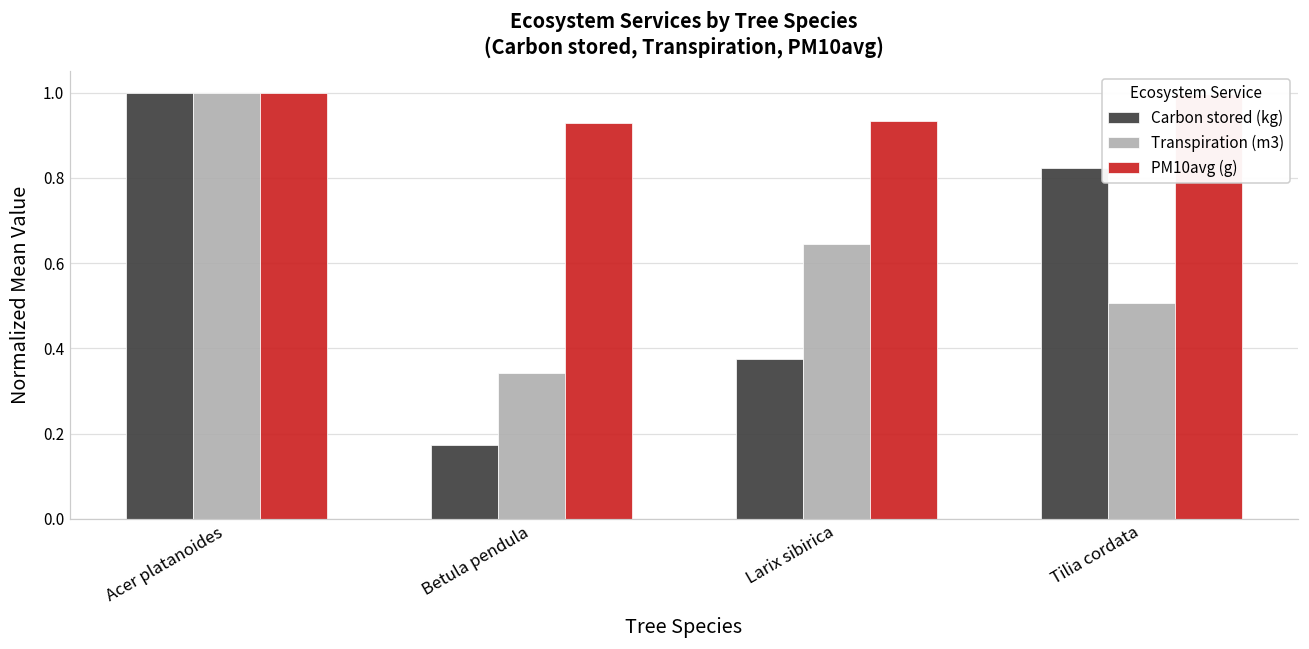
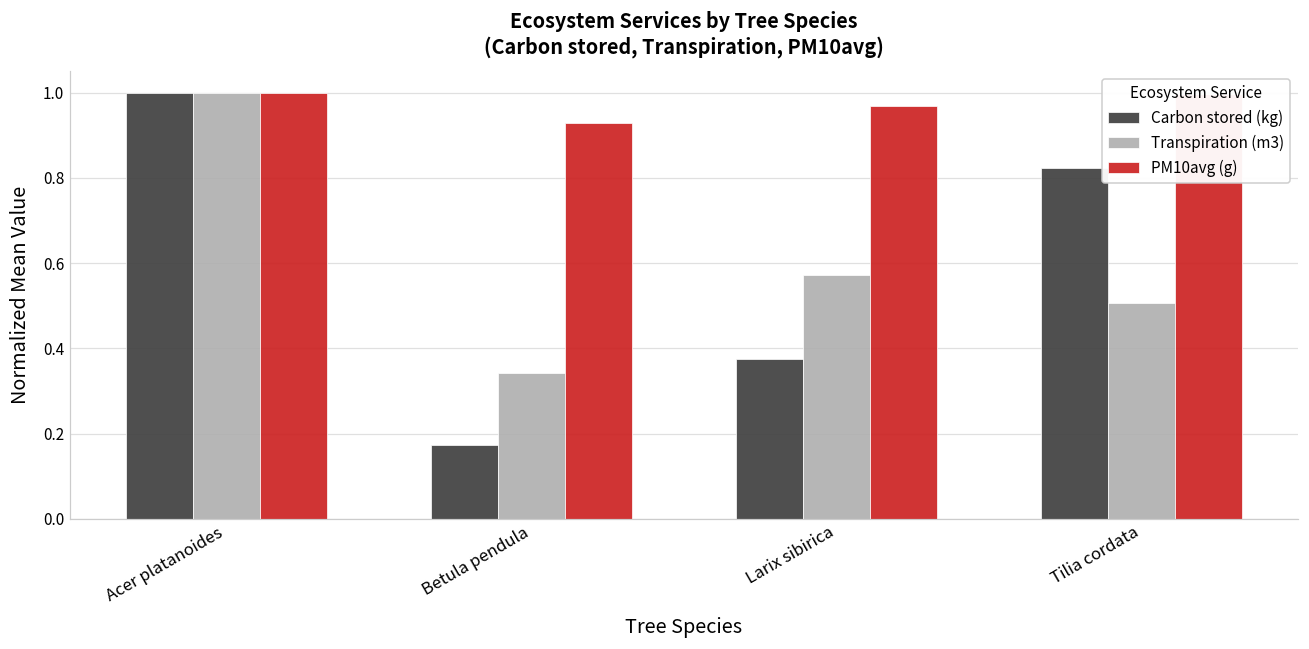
  {
    "Carbon stored (kg)": {
      "Acer platanoides": 1.00,
      "Betula pendula": 0.17,
      "Larix sibirica": 0.38,
      "Tilia cordata": 0.82
    },
    "Transpiration (m3)": {
      "Acer platanoides": 1.00,
      "Betula pendula": 0.34,
-     "Larix sibirica": 0.64,
+     "Larix sibirica": 0.57,
      "Tilia cordata": 0.51
    },
    "PM10avg (g)": {
      "Acer platanoides": 1.00,
      "Betula pendula": 0.93,
-     "Larix sibirica": 0.93
+     "Larix sibirica": 0.97
    }
  }
